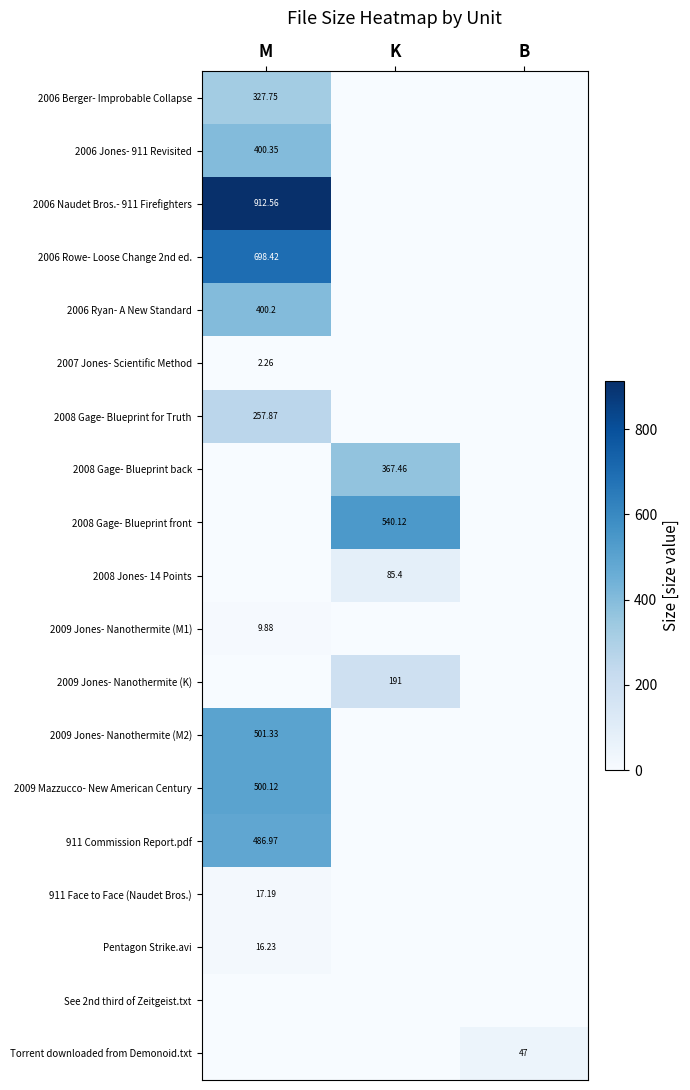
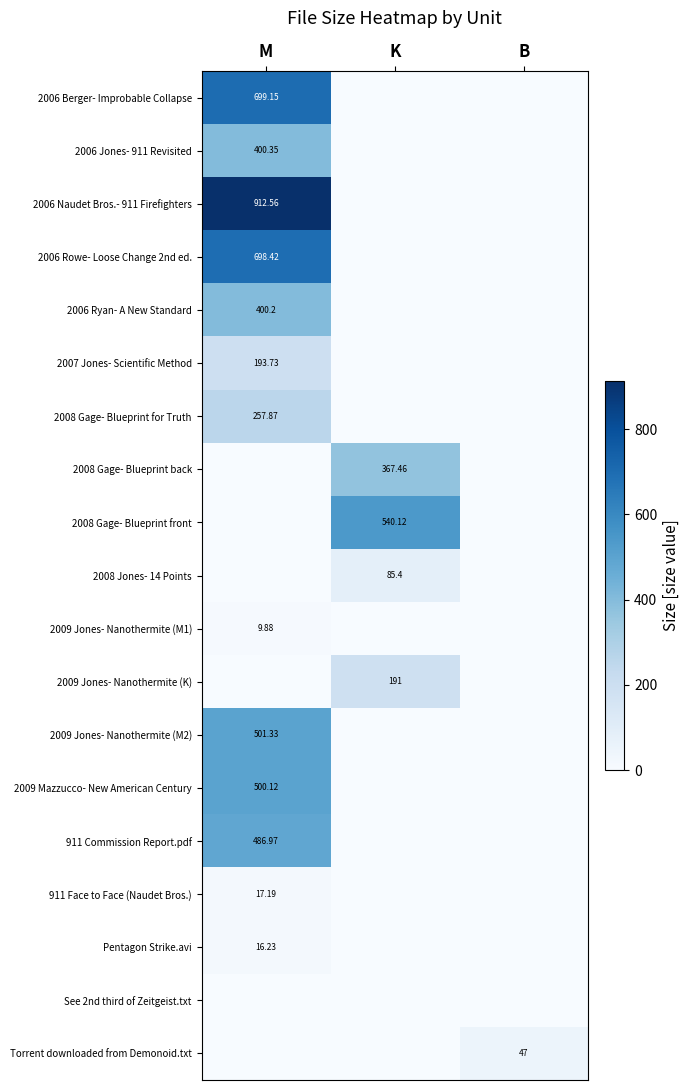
  {
    "2006 Berger- Improbable Collapse": {
-     "M": 327.75
+     "M": 699.15
    },
    "2006 Jones- 911 Revisited": {
      "M": 400.35
    },
    "2006 Naudet Bros.- 911 Firefighters": {
      "M": 912.56
    },
    "2006 Rowe- Loose Change 2nd ed.": {
      "M": 698.42
    },
    "2006 Ryan- A New Standard": {
      "M": 400.2
    },
    "2007 Jones- Scientific Method": {
-     "M": 2.26
+     "M": 193.73
    },
    "2008 Gage- Blueprint for Truth": {
      "M": 257.87
    },
    "2008 Gage- Blueprint back": {
      "K": 367.46
    },
    "2008 Gage- Blueprint front": {
      "K": 540.12
    },
    "2008 Jones- 14 Points": {
      "K": 85.4
    },
    "2009 Jones- Nanothermite (M1)": {
      "M": 9.88
    },
    "2009 Jones- Nanothermite (K)": {
      "K": 191
    },
    "2009 Jones- Nanothermite (M2)": {
      "M": 501.33
    },
    "2009 Mazzucco- New American Century": {
      "M": 500.12
    },
    "911 Commission Report.pdf": {
      "M": 486.97
    },
    "911 Face to Face (Naudet Bros.)": {
      "M": 17.19
    },
    "Pentagon Strike.avi": {
      "M": 16.23
    },
    "Torrent downloaded from Demonoid.txt": {
      "B": 47
    }
  }
